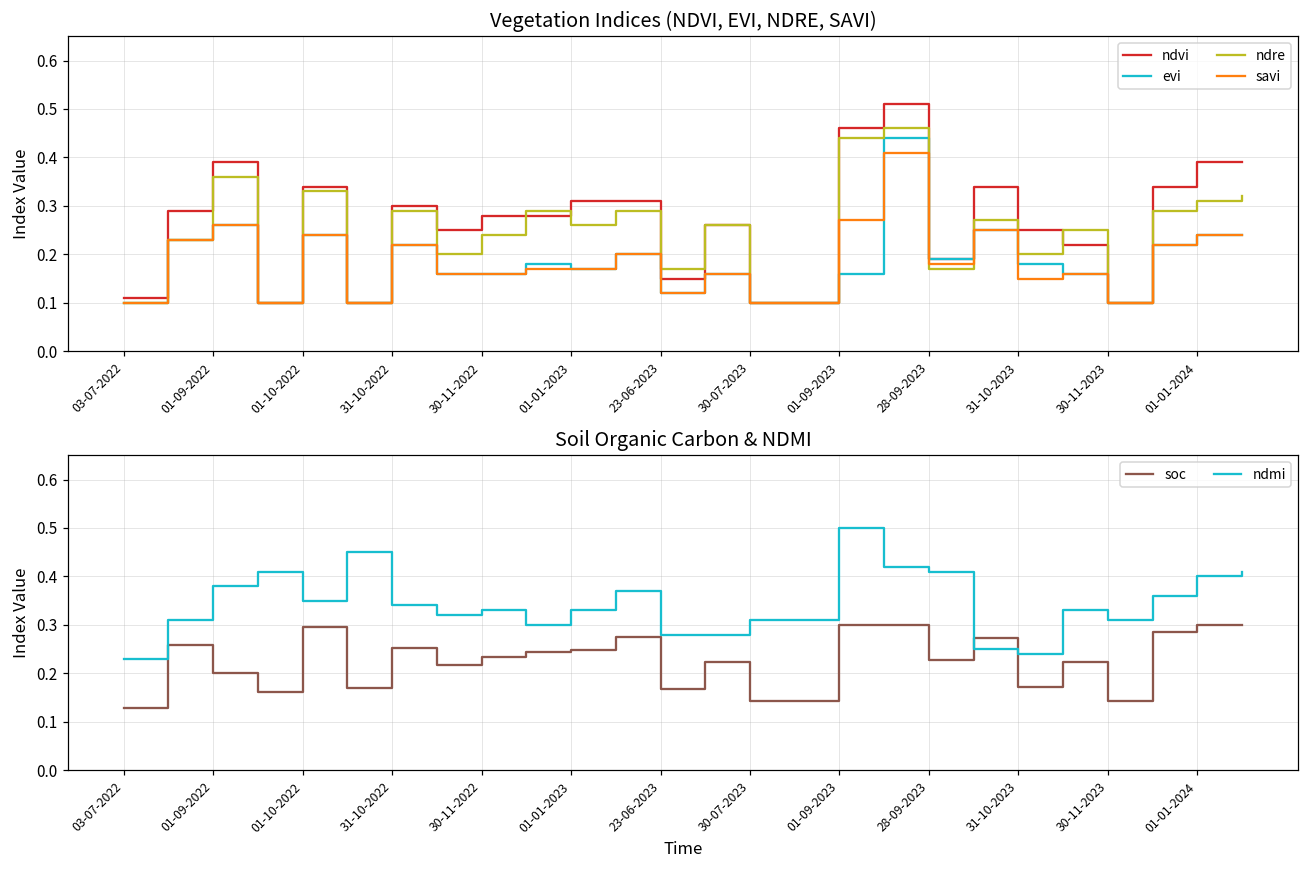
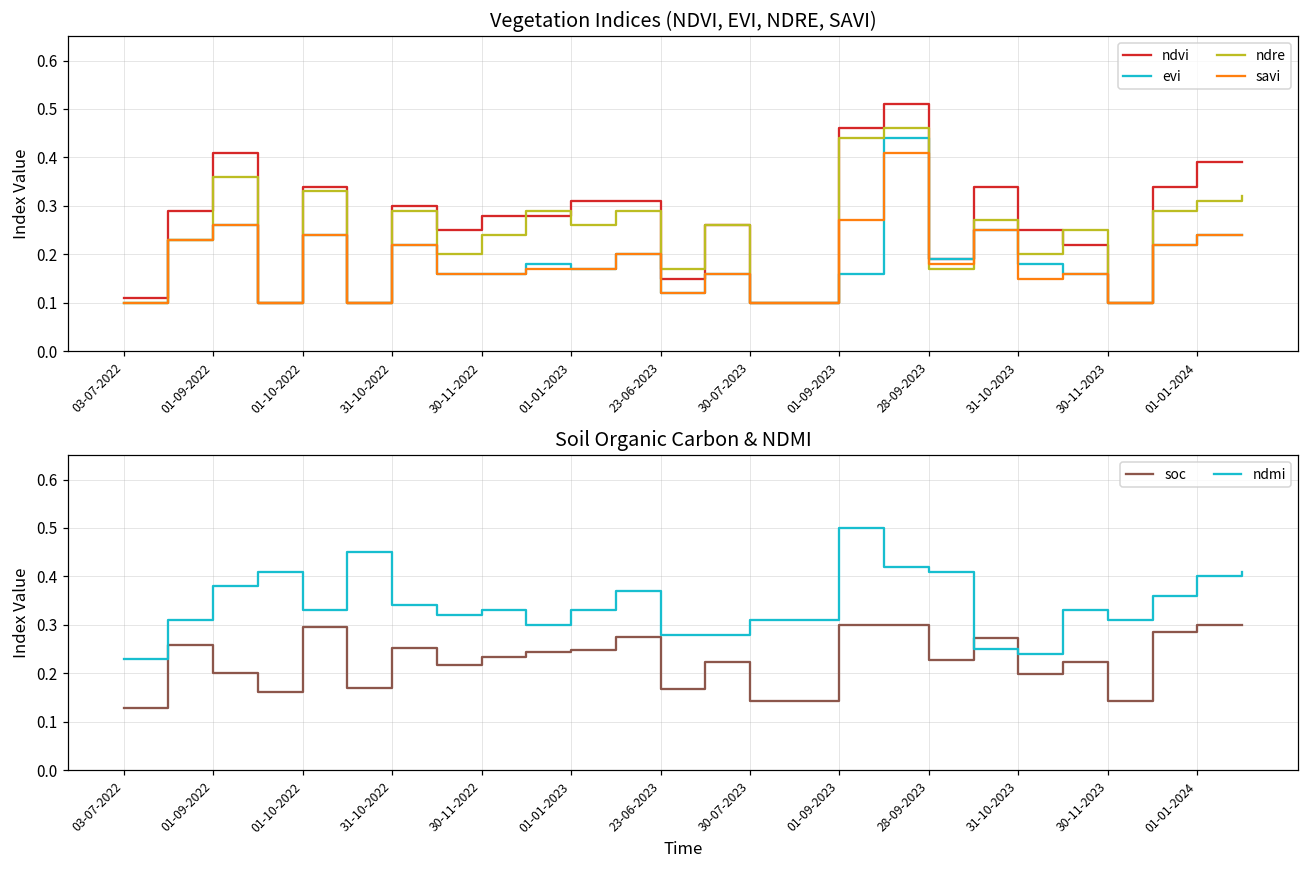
  {
    "Vegetation Indices (NDVI, EVI, NDRE, SAVI)": {
      "ndvi": {
        "03-07-2022": 0.11,
-       "01-09-2022": 0.39,
+       "01-09-2022": 0.41,
        "01-10-2022": 0.34,
        "31-10-2022": 0.30,
        "30-11-2022": 0.28,
        "01-01-2023": 0.31,
        "23-06-2023": 0.15,
        "01-09-2023": 0.46,
        "31-10-2023": 0.25,
        "01-01-2024": 0.39
      },
      "evi": {
        "01-09-2023": 0.16,
        "31-10-2023": 0.18
      },
      "ndre": {
        "01-09-2022": 0.36,
        "01-10-2022": 0.33,
        "31-10-2022": 0.29,
        "30-11-2022": 0.24,
        "01-01-2023": 0.26,
        "23-06-2023": 0.17,
        "01-09-2023": 0.44,
        "28-09-2023": 0.17,
        "31-10-2023": 0.20,
        "01-01-2024": 0.31
      },
      "savi": {
        "01-09-2023": 0.27,
        "28-09-2023": 0.18,
        "31-10-2023": 0.15
      }
    },
    "Soil Organic Carbon & NDMI": {
      "soc": {
        "03-07-2022": 0.13,
        "01-09-2022": 0.20,
        "01-10-2022": 0.30,
        "31-10-2022": 0.25,
        "30-11-2022": 0.23,
        "01-01-2023": 0.25,
        "23-06-2023": 0.17,
        "30-07-2023": 0.14,
        "01-09-2023": 0.30,
        "28-09-2023": 0.23,
-       "31-10-2023": 0.17,
+       "31-10-2023": 0.20,
        "30-11-2023": 0.14,
        "01-01-2024": 0.30
      },
      "ndmi": {
        "03-07-2022": 0.23,
        "01-09-2022": 0.38,
-       "01-10-2022": 0.35,
+       "01-10-2022": 0.33,
        "31-10-2022": 0.34,
        "30-11-2022": 0.33,
        "01-01-2023": 0.33,
        "23-06-2023": 0.28,
        "30-07-2023": 0.31,
        "01-09-2023": 0.50,
        "28-09-2023": 0.41,
        "31-10-2023": 0.24,
        "30-11-2023": 0.31,
        "01-01-2024": 0.40
      }
    }
  }
